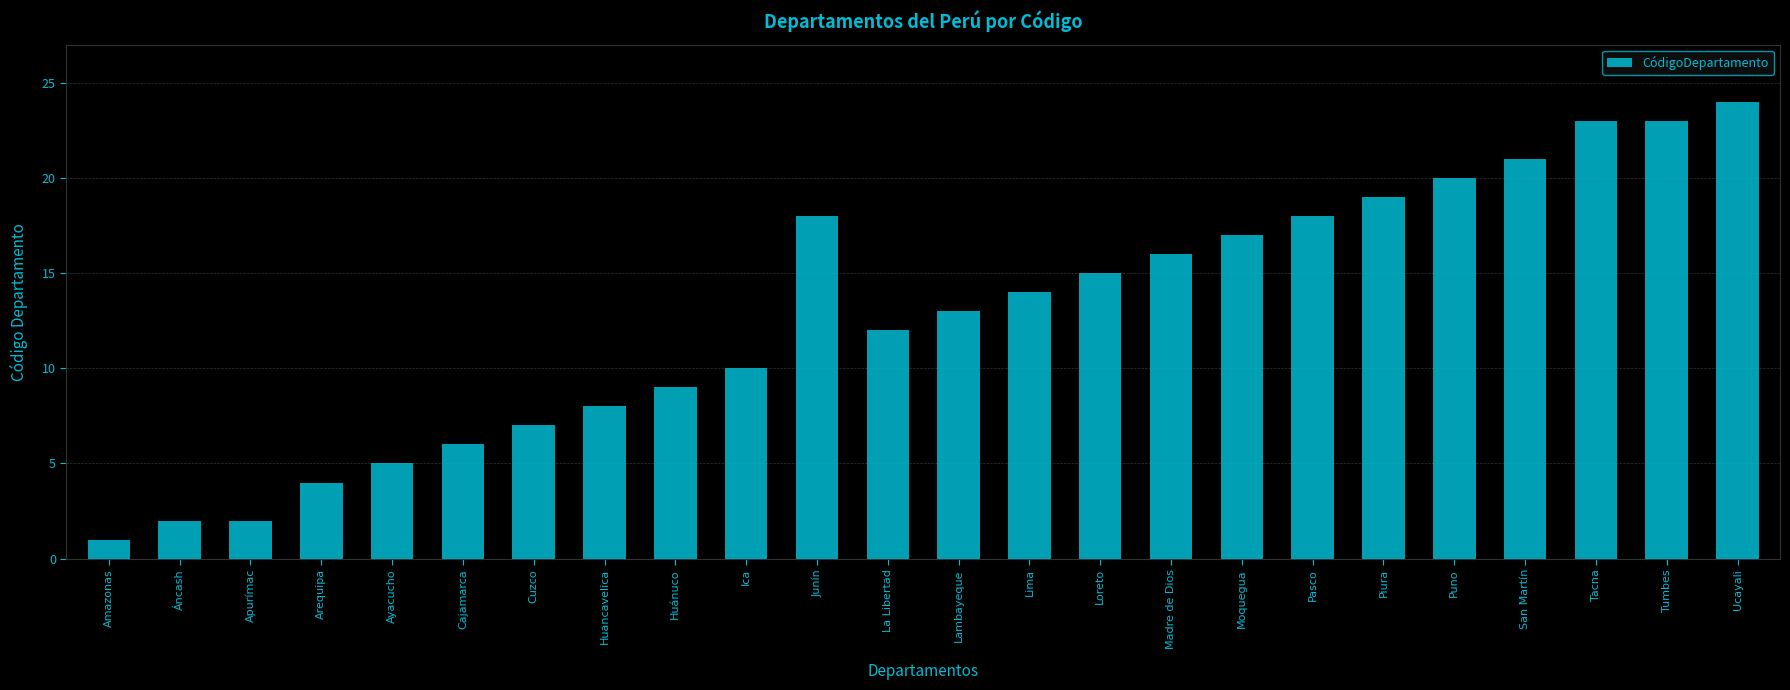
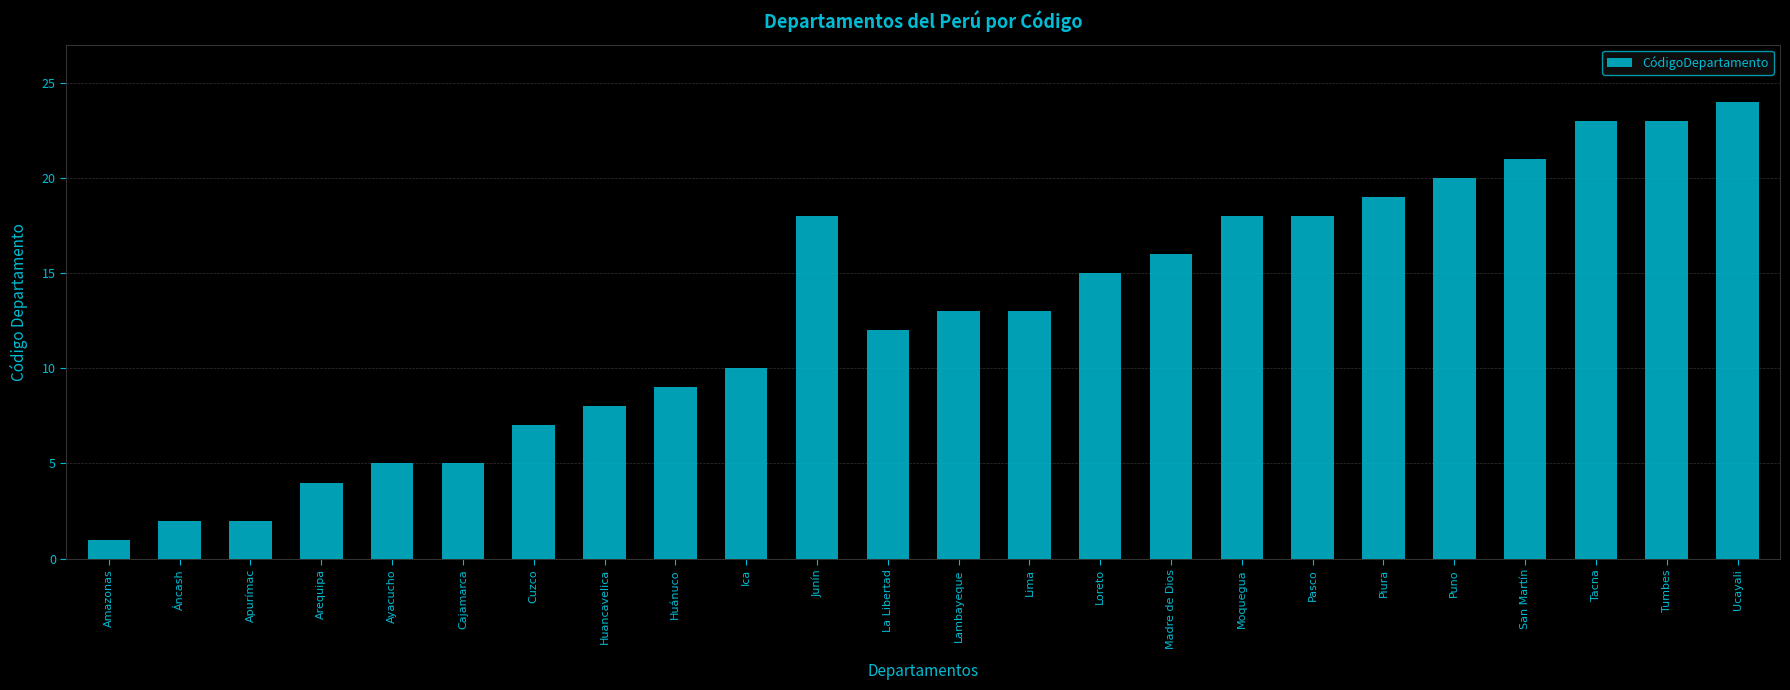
  {
    "Amazonas": 1,
    "Áncash": 2,
    "Apurímac": 2,
    "Arequipa": 4,
    "Ayacucho": 5,
-   "Cajamarca": 6,
+   "Cajamarca": 5,
    "Cuzco": 7,
    "Huancavelica": 8,
    "Huánuco": 9,
    "Ica": 10,
    "Junín": 18,
    "La Libertad": 12,
    "Lambayeque": 13,
-   "Lima": 14,
+   "Lima": 13,
    "Loreto": 15,
    "Madre de Dios": 16,
-   "Moquegua": 17,
+   "Moquegua": 18,
    "Pasco": 18,
    "Piura": 19,
    "Puno": 20,
    "San Martín": 21,
    "Tacna": 23,
    "Tumbes": 23,
    "Ucayali": 24
  }
